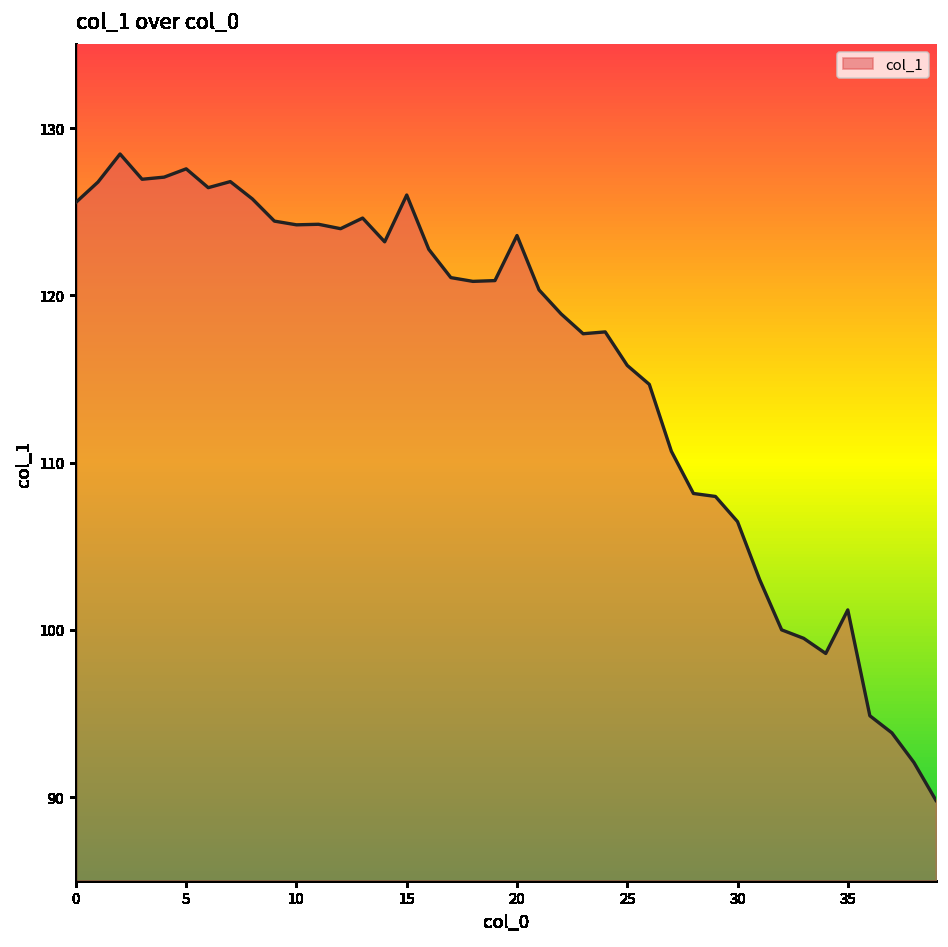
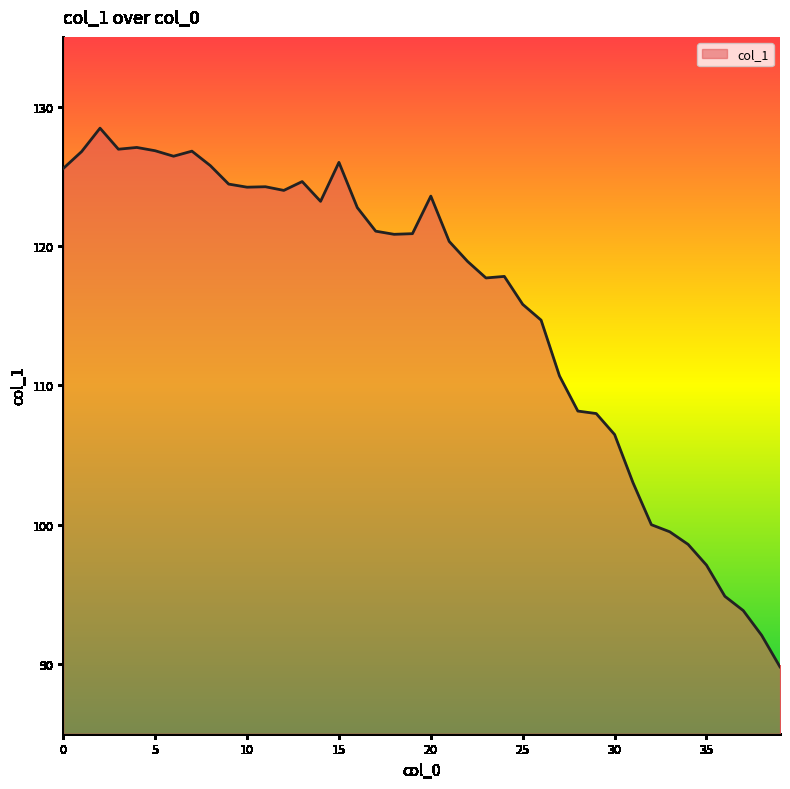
  {
    "0": 125.6,
-   "5": 127.6,
+   "5": 126.8,
    "10": 124.2,
    "15": 126.0,
    "20": 123.6,
    "25": 115.8,
    "30": 106.5,
-   "35": 101.2
+   "35": 97.1
  }
